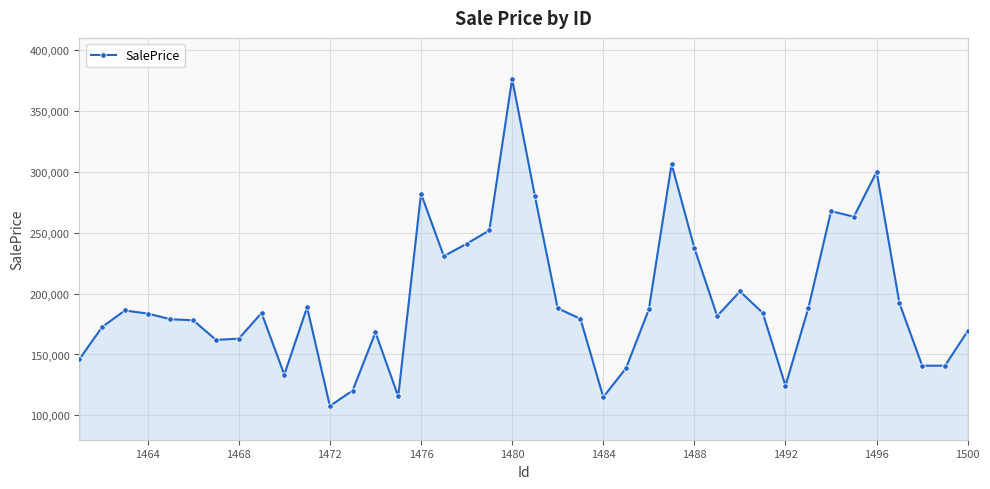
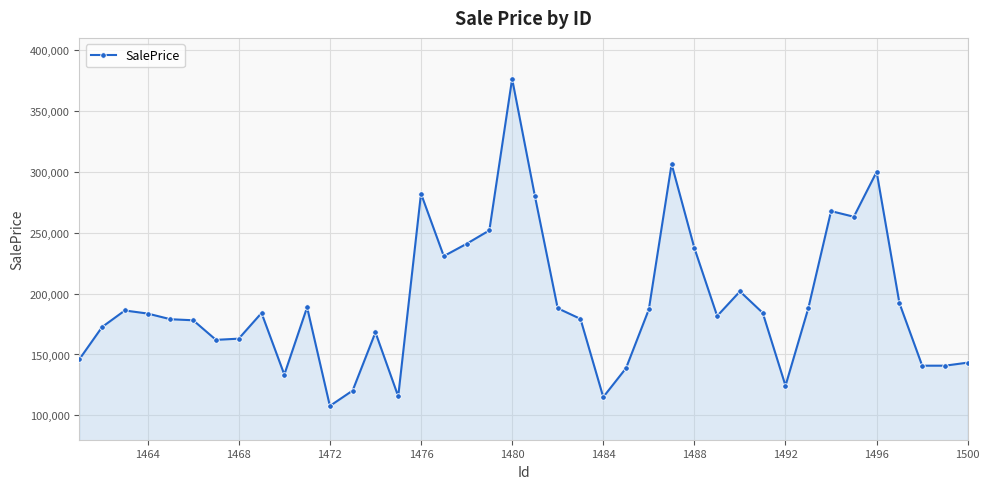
  {
    "1464": "184,000",
    "1468": "163,000",
    "1472": "108,000",
    "1476": "282,000",
    "1480": "376,000",
    "1484": "115,000",
    "1488": "237,000",
    "1492": "124,000",
    "1496": "300,000",
-   "1500": "169,000"
+   "1500": "143,000"
  }
